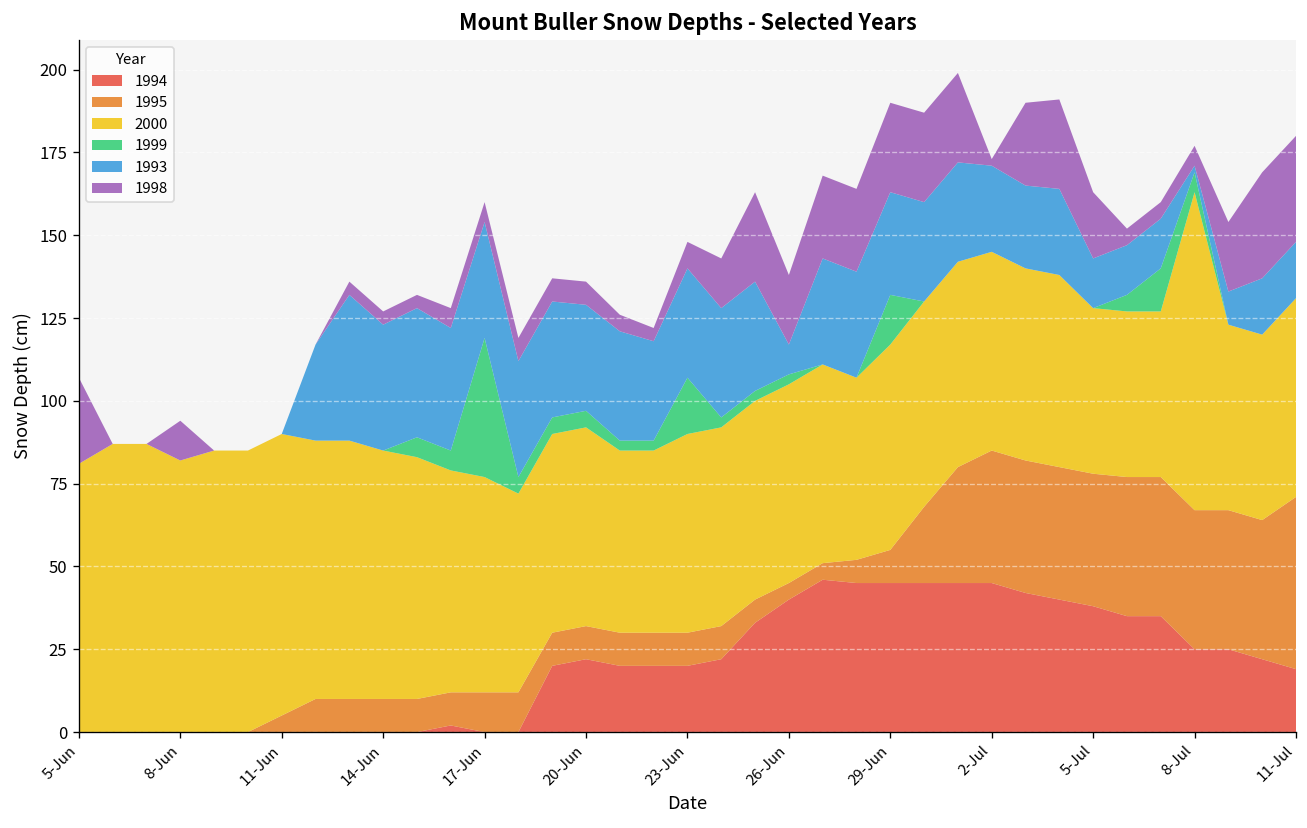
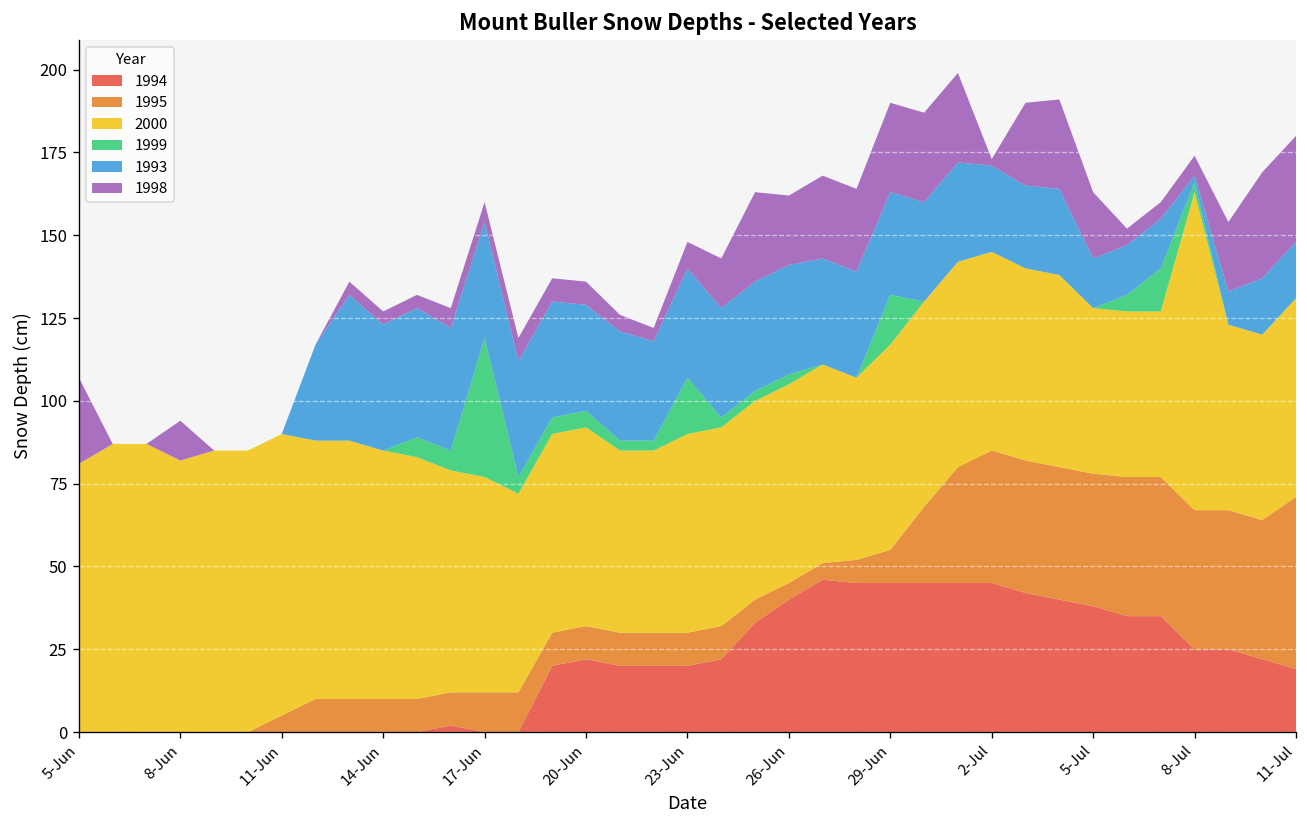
  {
    "2000": {
      "17-Jun": 65,
      "20-Jun": 60,
      "23-Jun": 60,
      "26-Jun": 60,
      "29-Jun": 62,
      "8-Jul": 96
    },
    "1999": {
      "17-Jun": 42,
      "20-Jun": 5,
      "23-Jun": 17,
      "26-Jun": 3,
      "29-Jun": 15,
-     "8-Jul": 6
+     "8-Jul": 3
    },
    "1993": {
      "14-Jun": 38,
      "17-Jun": 35,
      "20-Jun": 32,
      "23-Jun": 33,
-     "26-Jun": 9,
+     "26-Jun": 33,
      "29-Jun": 31,
      "2-Jul": 26,
      "5-Jul": 15,
      "8-Jul": 2,
      "11-Jul": 17
    },
    "1998": {
      "5-Jun": 26,
      "8-Jun": 12,
      "14-Jun": 4,
      "17-Jun": 6,
      "20-Jun": 7,
      "23-Jun": 8,
      "26-Jun": 21,
      "29-Jun": 27,
      "2-Jul": 2,
      "5-Jul": 20,
      "8-Jul": 6,
      "11-Jul": 32
    }
  }
